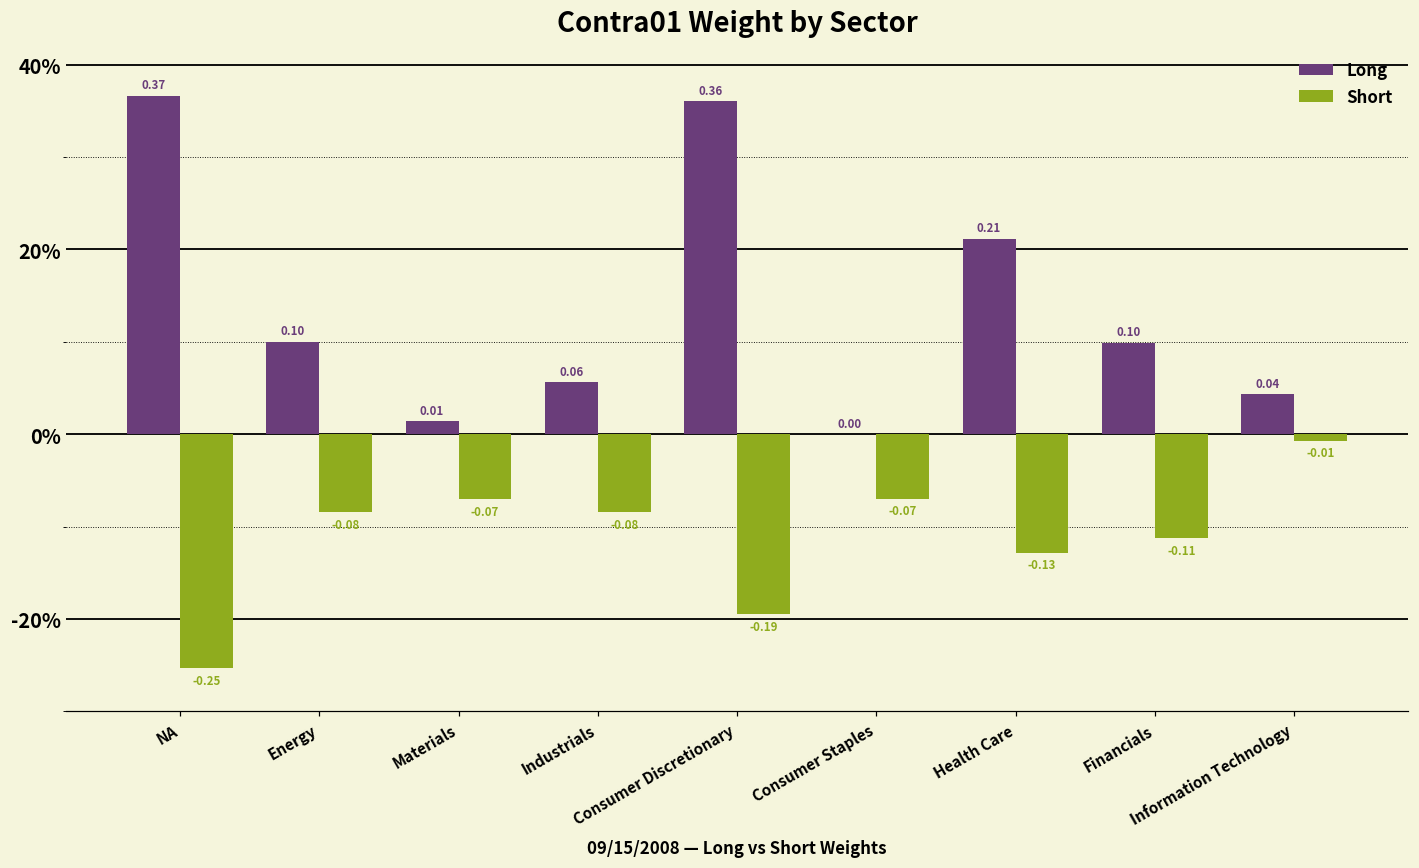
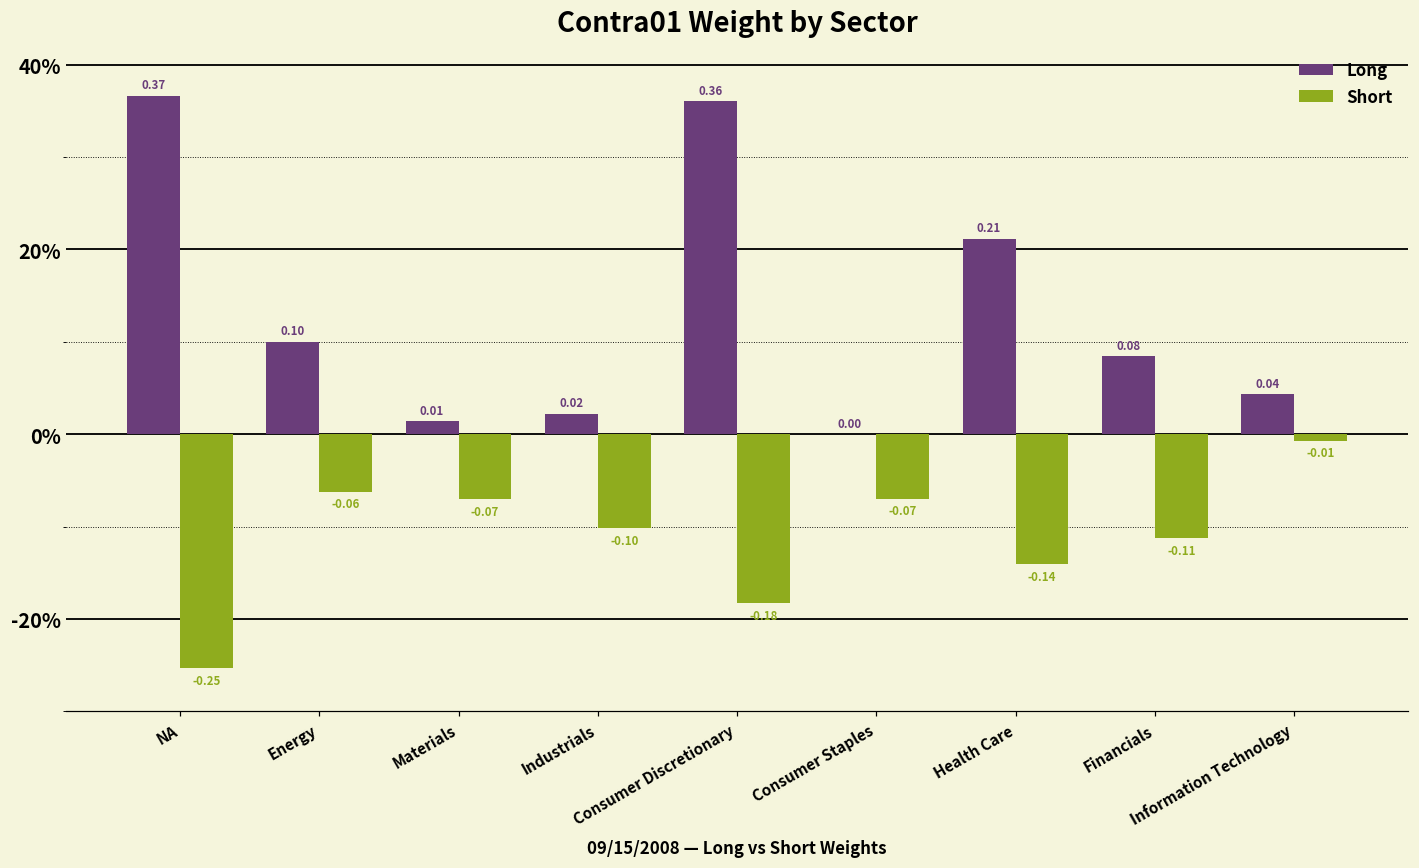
  {
    "Long": {
      "NA": 0.37,
      "Energy": 0.10,
      "Materials": 0.01,
-     "Industrials": 0.06,
+     "Industrials": 0.02,
      "Consumer Discretionary": 0.36,
      "Consumer Staples": 0.00,
      "Health Care": 0.21,
-     "Financials": 0.10,
+     "Financials": 0.08,
      "Information Technology": 0.04
    },
    "Short": {
      "NA": -0.25,
-     "Energy": -0.08,
+     "Energy": -0.06,
      "Materials": -0.07,
-     "Industrials": -0.08,
-     "Consumer Discretionary": -0.19,
+     "Industrials": -0.10,
+     "Consumer Discretionary": -0.18,
      "Consumer Staples": -0.07,
-     "Health Care": -0.13,
+     "Health Care": -0.14,
      "Financials": -0.11,
      "Information Technology": -0.01
    }
  }
